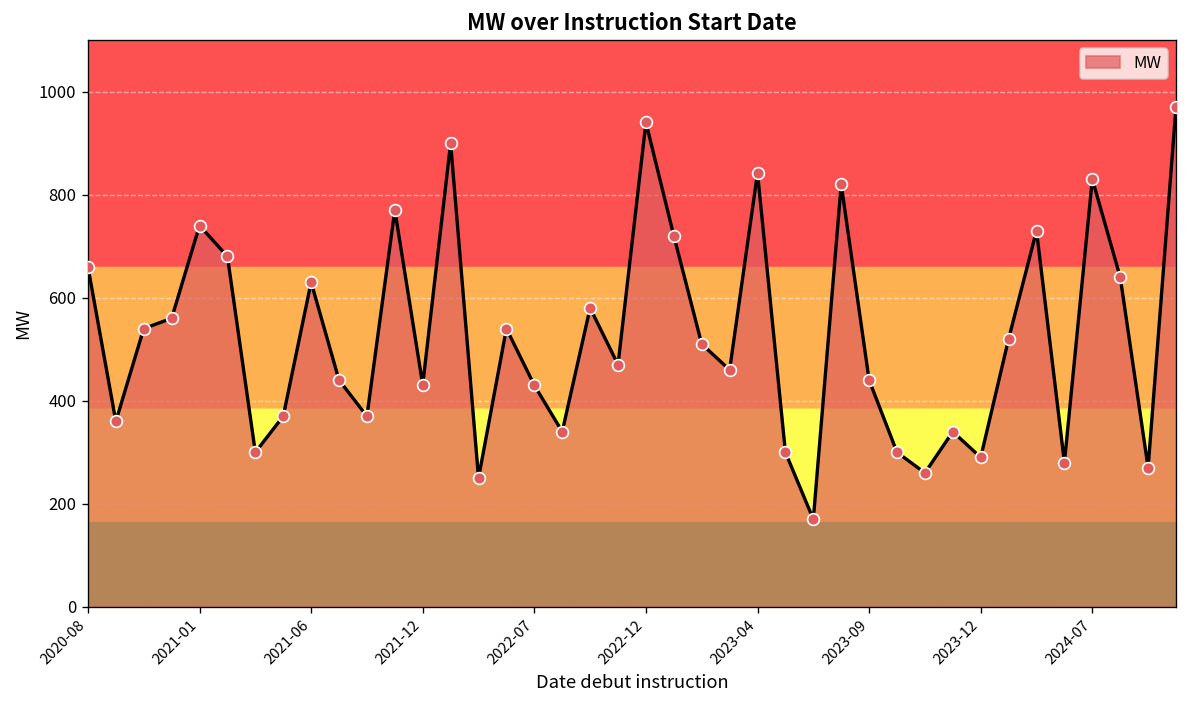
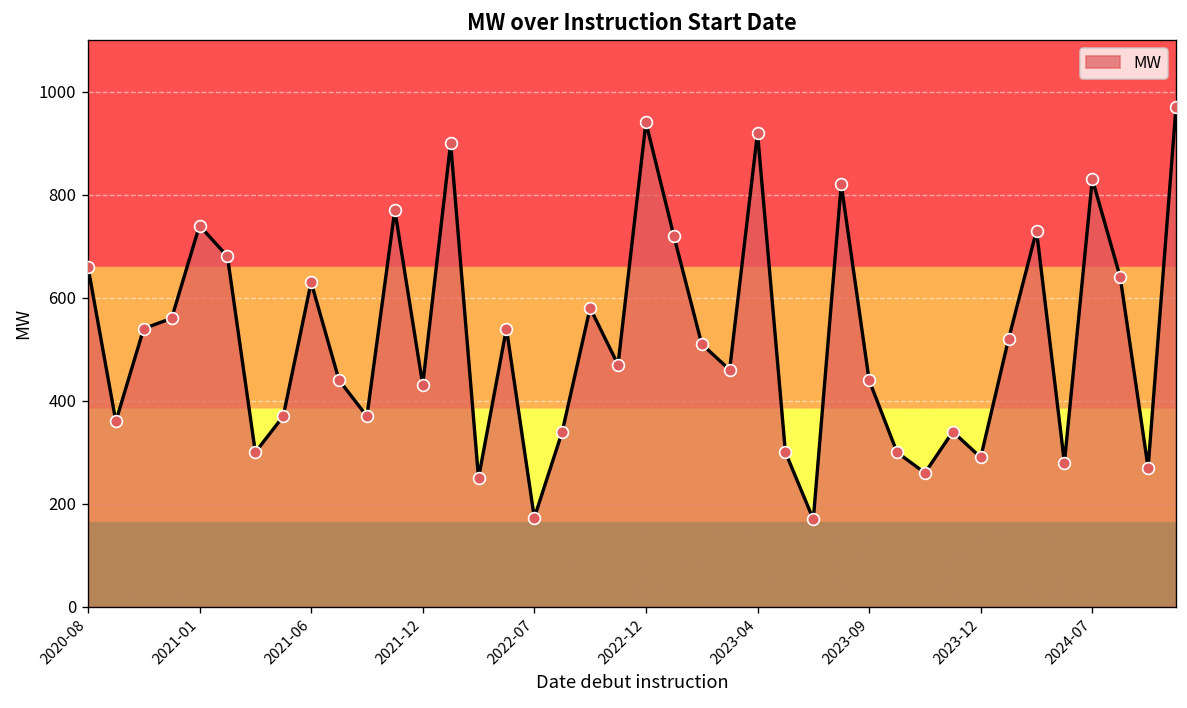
  {
    "2020-08": 660,
    "2021-06": 630,
    "2021-12": 430,
-   "2022-07": 430,
-   "2023-04": 840
+   "2022-07": 170,
+   "2023-04": 920
  }
